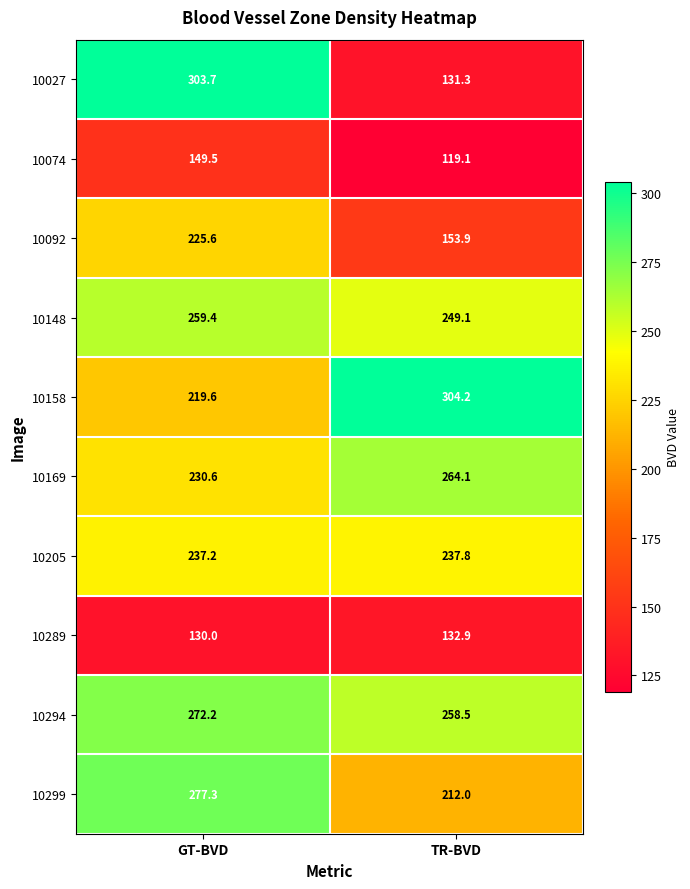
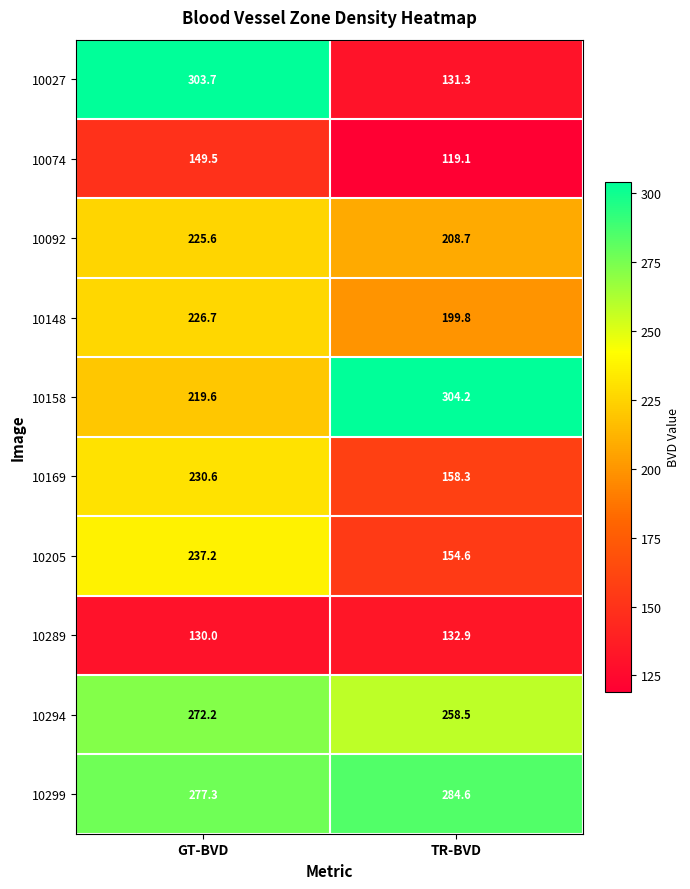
  {
    "10027": {
      "GT-BVD": 303.7,
      "TR-BVD": 131.3
    },
    "10074": {
      "GT-BVD": 149.5,
      "TR-BVD": 119.1
    },
    "10092": {
      "GT-BVD": 225.6,
-     "TR-BVD": 153.9
+     "TR-BVD": 208.7
    },
    "10148": {
-     "GT-BVD": 259.4,
-     "TR-BVD": 249.1
+     "GT-BVD": 226.7,
+     "TR-BVD": 199.8
    },
    "10158": {
      "GT-BVD": 219.6,
      "TR-BVD": 304.2
    },
    "10169": {
      "GT-BVD": 230.6,
-     "TR-BVD": 264.1
+     "TR-BVD": 158.3
    },
    "10205": {
      "GT-BVD": 237.2,
-     "TR-BVD": 237.8
+     "TR-BVD": 154.6
    },
    "10289": {
      "GT-BVD": 130.0,
      "TR-BVD": 132.9
    },
    "10294": {
      "GT-BVD": 272.2,
      "TR-BVD": 258.5
    },
    "10299": {
      "GT-BVD": 277.3,
-     "TR-BVD": 212.0
+     "TR-BVD": 284.6
    }
  }
